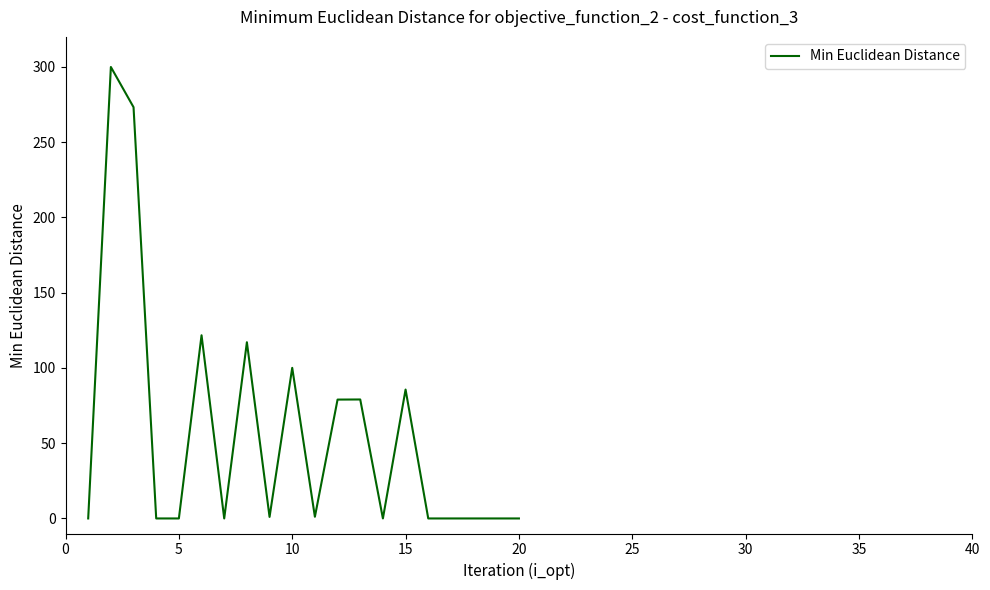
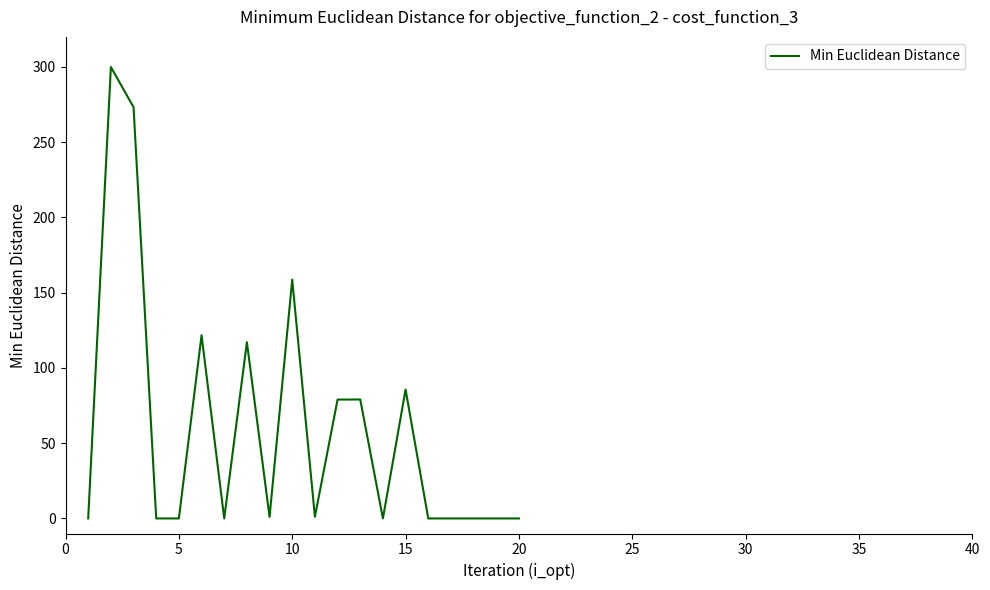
  {
    "5": 0,
-   "10": 100,
+   "10": 159,
    "15": 86,
    "20": 0
  }
